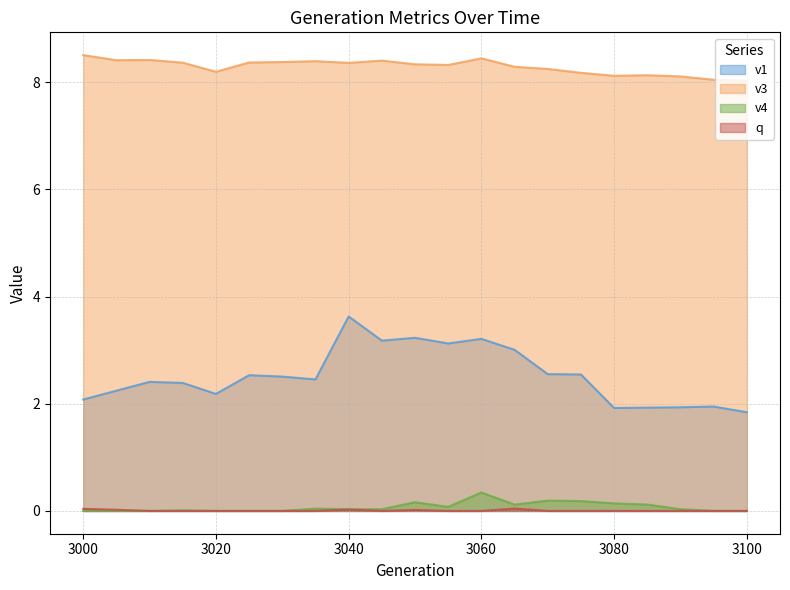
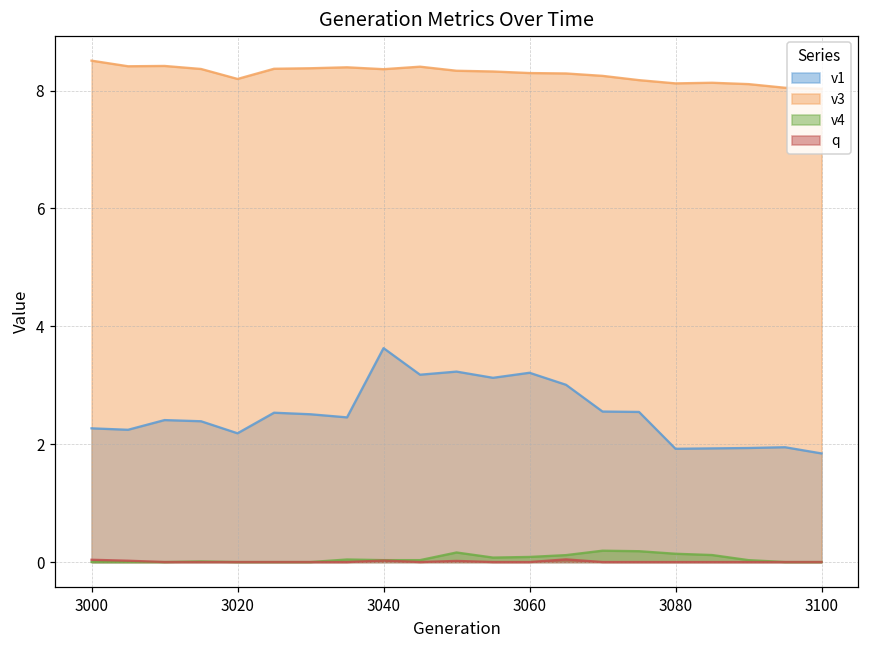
  {
    "v1": {
-     "3000": 2.1,
+     "3000": 2.3,
      "3020": 2.2,
      "3040": 3.6,
      "3060": 3.2,
      "3080": 1.9,
      "3100": 1.8
    },
    "v3": {
      "3000": 8.5,
      "3020": 8.2,
      "3040": 8.4,
-     "3060": 8.4,
+     "3060": 8.3,
      "3080": 8.1
    },
    "v4": {
-     "3060": 0.3,
+     "3060": 0.1,
      "3080": 0.1
    },
    "q": {
      "3060": 0.0,
      "3080": 0.0
    }
  }
